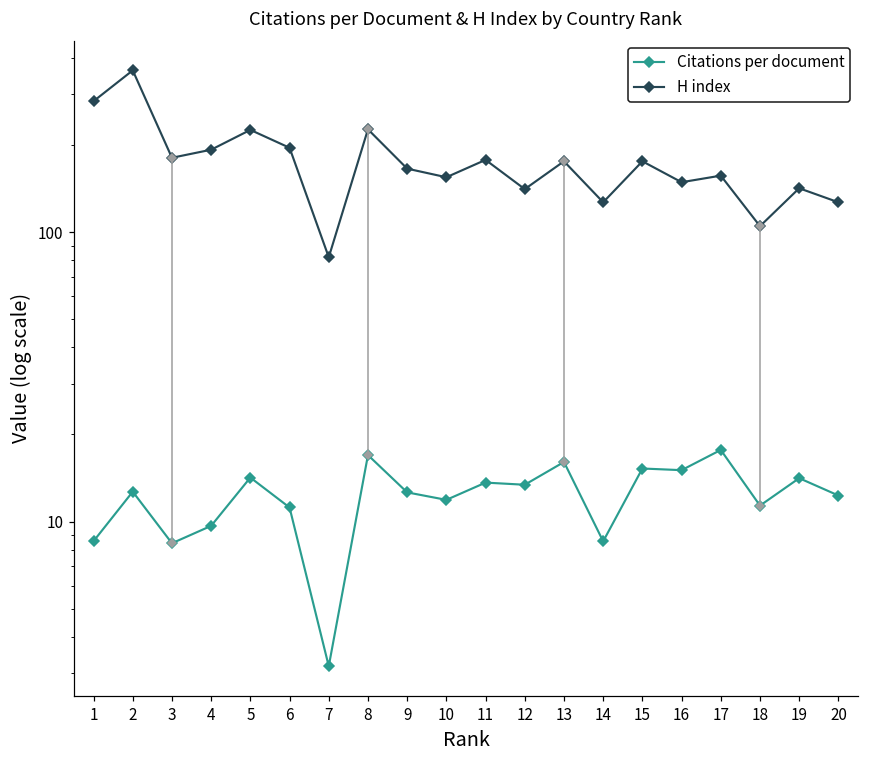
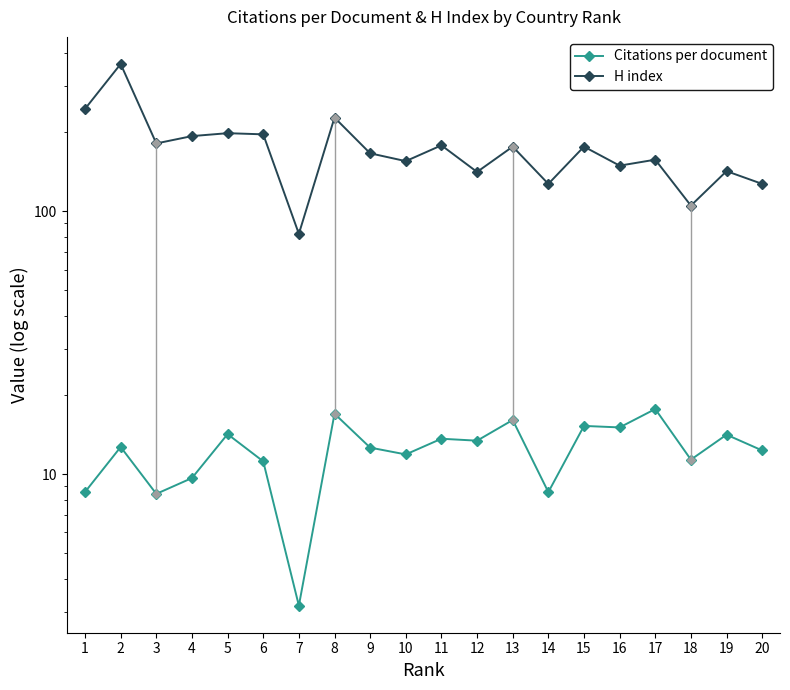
  {
    "Citations per document": {
      "1": 8.6,
      "2": 13,
      "4": 9.7,
      "5": 14,
      "6": 11,
      "7": 3.2,
      "9": 13,
      "10": 12,
      "11": 14,
      "12": 13,
      "14": 8.5,
      "15": 15,
      "16": 15,
      "17": 18,
      "19": 14,
      "20": 12
    },
    "H index": {
-     "1": 280,
+     "1": 250,
      "2": 360,
      "4": 190,
-     "5": 230,
+     "5": 200,
      "6": 200,
      "7": 82,
      "9": 170,
      "10": 160,
      "11": 180,
      "12": 140,
      "14": 130,
      "15": 180,
      "16": 150,
      "17": 160,
      "19": 140,
      "20": 130
    }
  }
